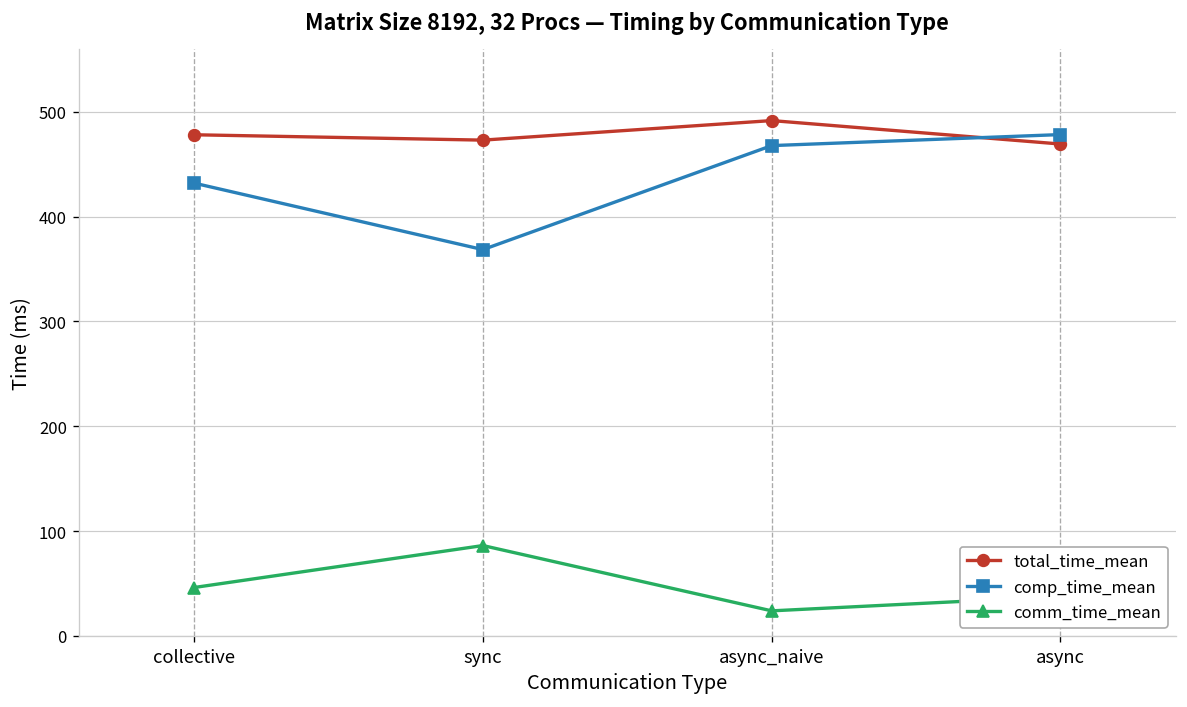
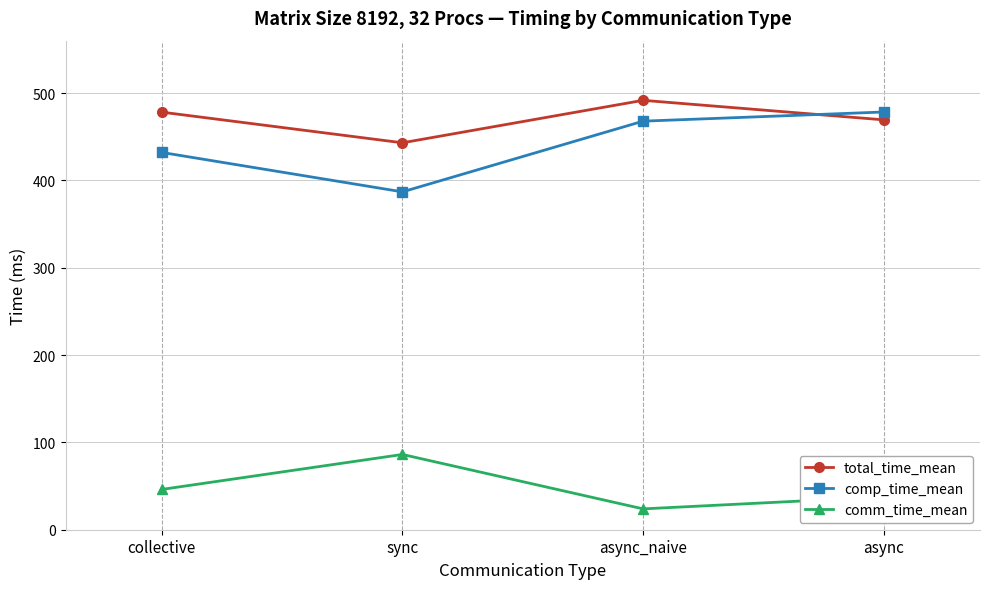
  {
    "total_time_mean": {
      "collective": 480,
-     "sync": 470,
+     "sync": 440,
      "async_naive": 490,
      "async": 470
    },
    "comp_time_mean": {
      "collective": 430,
-     "sync": 370,
+     "sync": 390,
      "async_naive": 470,
      "async": 480
    },
    "comm_time_mean": {
      "collective": 50,
      "sync": 90,
      "async_naive": 20
    }
  }
